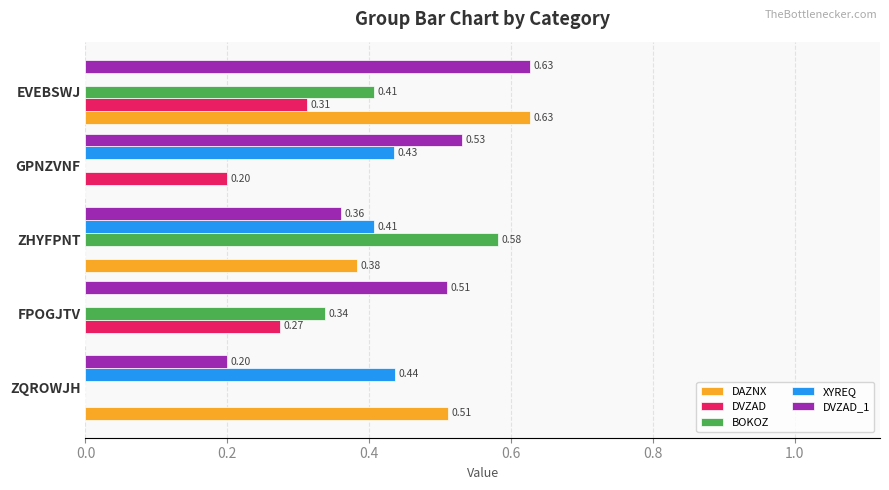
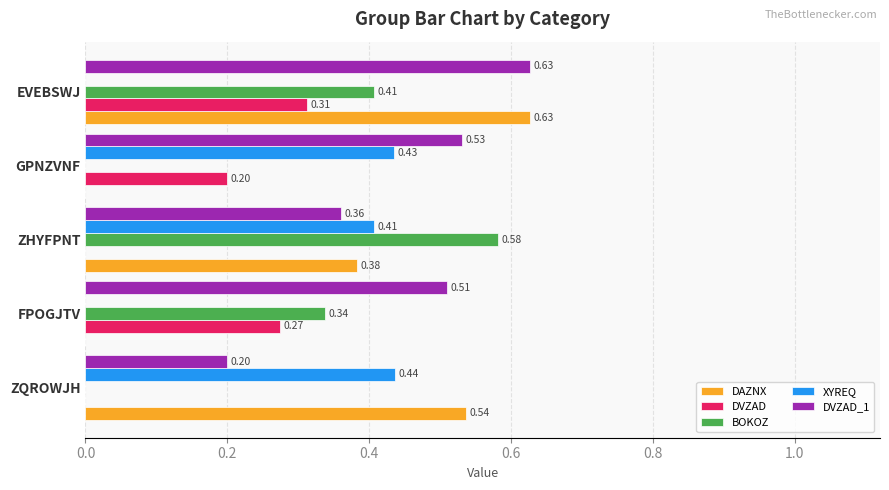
  {
    "DAZNX": {
      "EVEBSWJ": 0.63,
      "ZHYFPNT": 0.38,
-     "ZQROWJH": 0.51
+     "ZQROWJH": 0.54
    },
    "DVZAD": {
      "EVEBSWJ": 0.31,
      "GPNZVNF": 0.20,
      "FPOGJTV": 0.27
    },
    "BOKOZ": {
      "EVEBSWJ": 0.41,
      "ZHYFPNT": 0.58,
      "FPOGJTV": 0.34
    },
    "XYREQ": {
      "GPNZVNF": 0.43,
      "ZHYFPNT": 0.41,
      "ZQROWJH": 0.44
    },
    "DVZAD_1": {
      "EVEBSWJ": 0.63,
      "GPNZVNF": 0.53,
      "ZHYFPNT": 0.36,
      "FPOGJTV": 0.51,
      "ZQROWJH": 0.20
    }
  }
